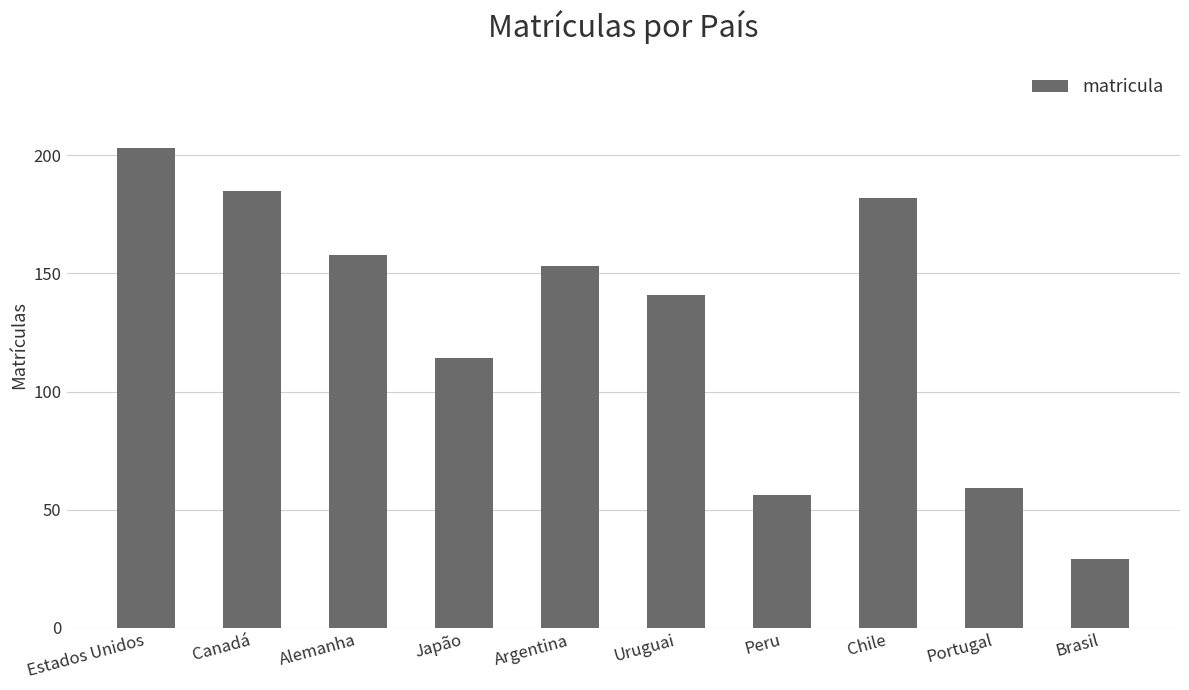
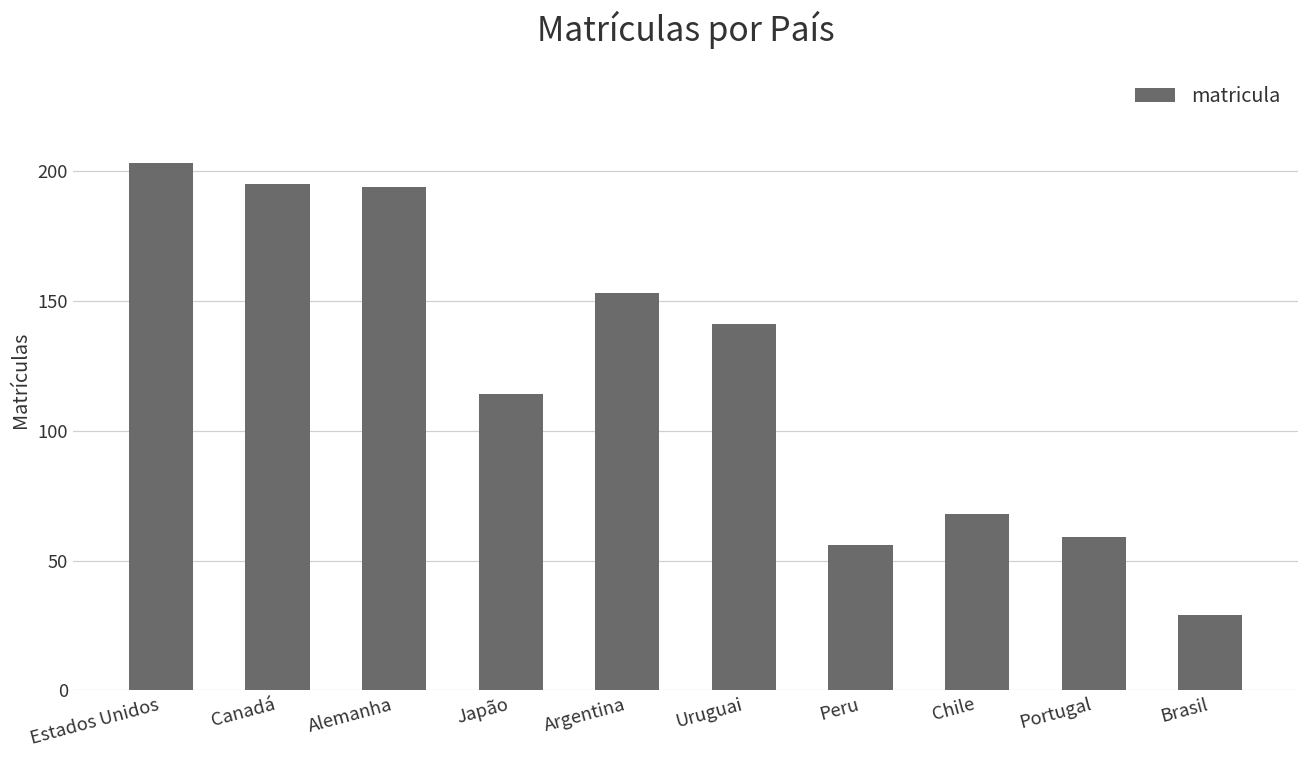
  {
    "Estados Unidos": 203,
-   "Canadá": 185,
-   "Alemanha": 158,
+   "Canadá": 195,
+   "Alemanha": 194,
    "Japão": 114,
    "Argentina": 153,
    "Uruguai": 141,
    "Peru": 56,
-   "Chile": 182,
+   "Chile": 68,
    "Portugal": 59,
    "Brasil": 29
  }
